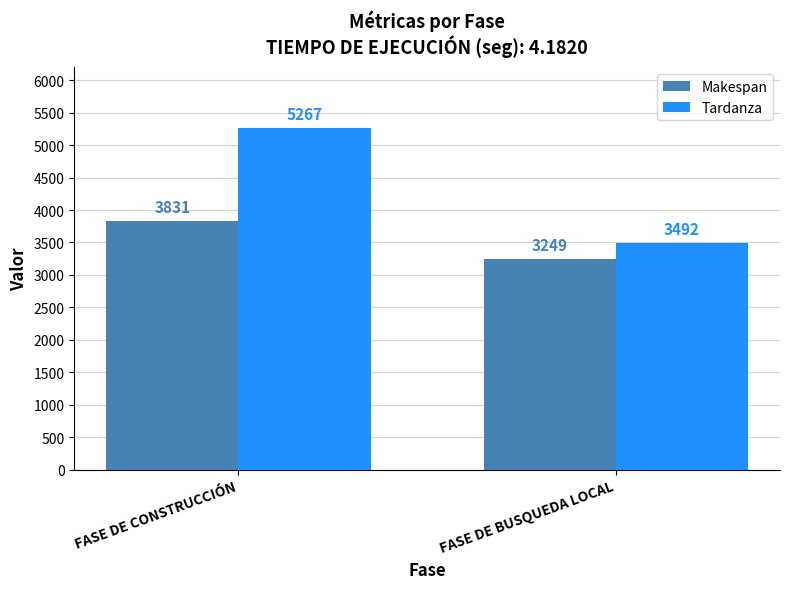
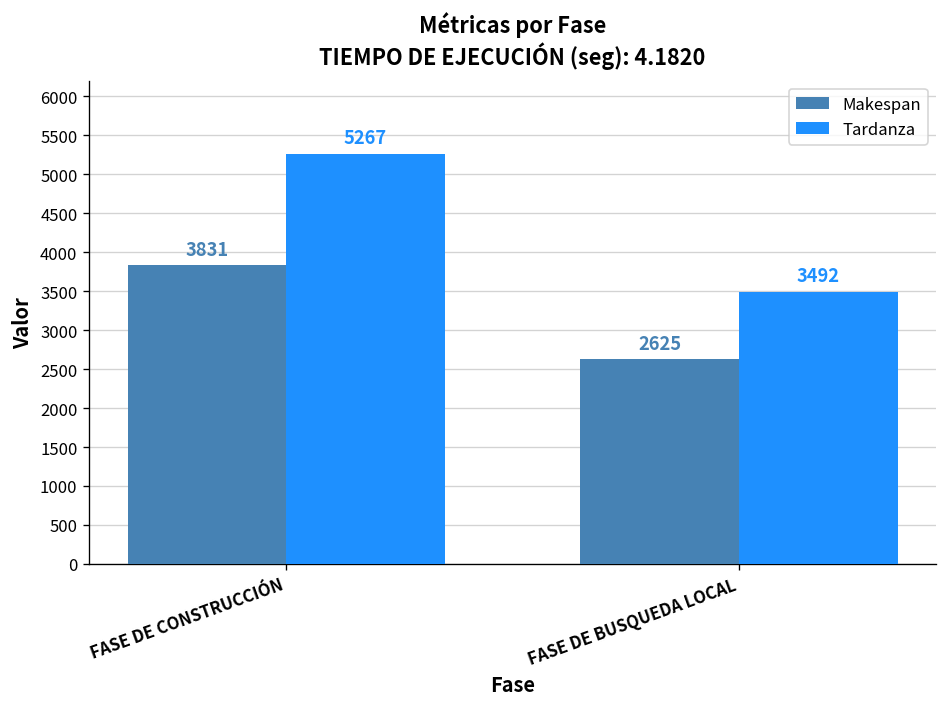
  {
    "Makespan": {
      "FASE DE CONSTRUCCIÓN": 3831,
-     "FASE DE BUSQUEDA LOCAL": 3249
+     "FASE DE BUSQUEDA LOCAL": 2625
    },
    "Tardanza": {
      "FASE DE CONSTRUCCIÓN": 5267,
      "FASE DE BUSQUEDA LOCAL": 3492
    }
  }
